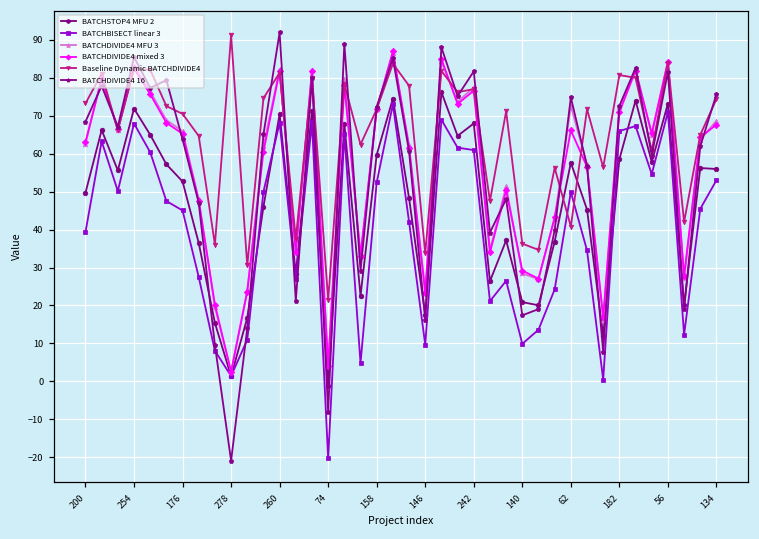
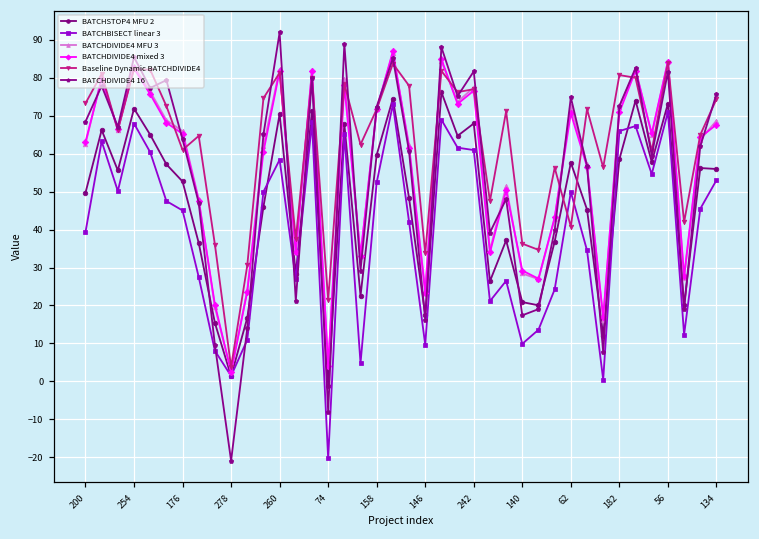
  {
    "BATCHBISECT linear 3": {
      "200": 39,
      "254": 68,
      "176": 45,
-     "260": 68,
+     "260": 58,
      "74": -20,
      "158": 52,
      "146": 10,
      "242": 61,
      "140": 10,
      "62": 50,
      "182": 66,
      "56": 71,
      "134": 53
    },
    "BATCHDIVIDE4 MFU 3": {
      "140": 28,
      "62": 72,
      "134": 69
    },
    "BATCHDIVIDE4 mixed 3": {
      "140": 29,
-     "62": 66,
+     "62": 71,
      "182": 71,
      "134": 68
    },
    "Baseline Dynamic BATCHDIVIDE4": {
      "200": 73,
-     "176": 70,
-     "278": 91,
+     "176": 61,
+     "278": 4,
      "74": 21,
      "146": 34,
      "140": 36,
      "62": 41,
      "182": 81,
      "134": 74
    }
  }
